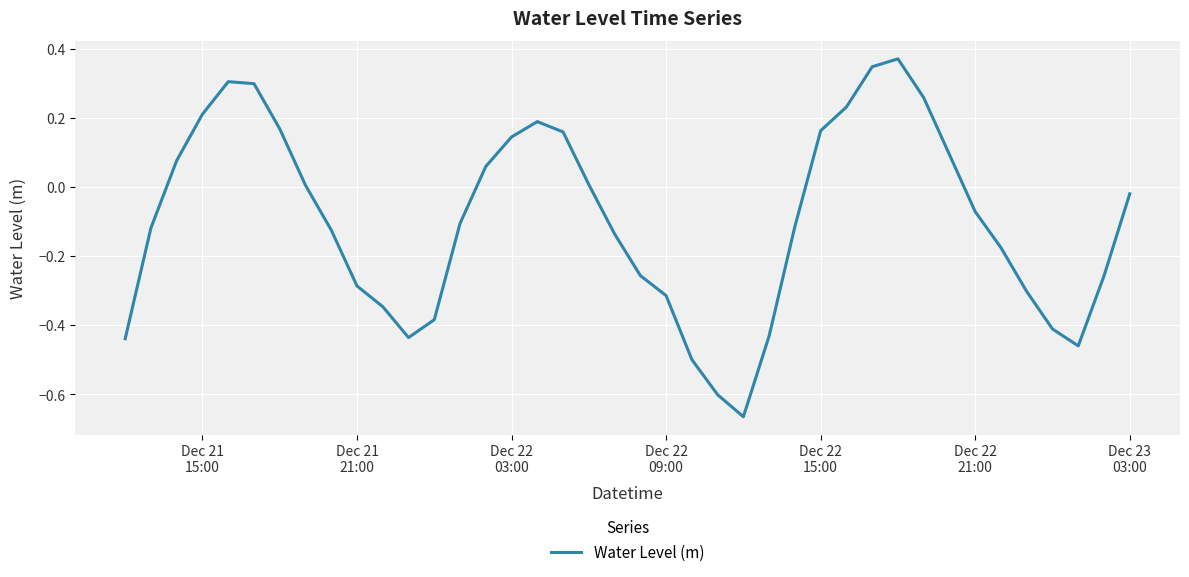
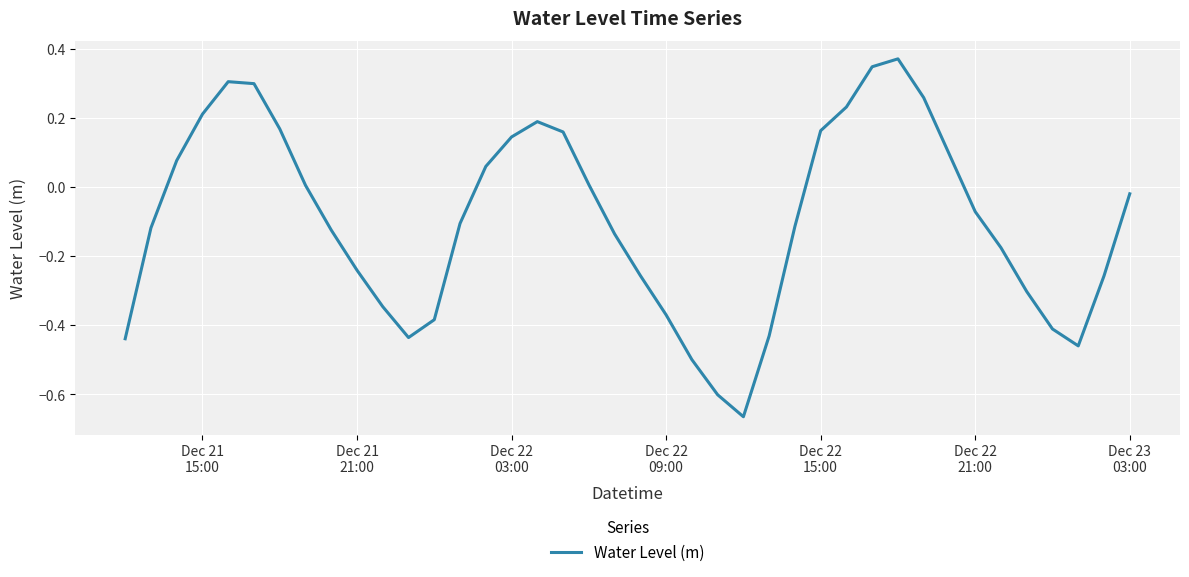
  {
    "Dec 21 15:00": 0.21,
-   "Dec 21 21:00": -0.29,
+   "Dec 21 21:00": -0.24,
    "Dec 22 03:00": 0.15,
-   "Dec 22 09:00": -0.31,
+   "Dec 22 09:00": -0.37,
    "Dec 22 15:00": 0.16,
    "Dec 22 21:00": -0.07,
    "Dec 23 03:00": -0.02
  }
